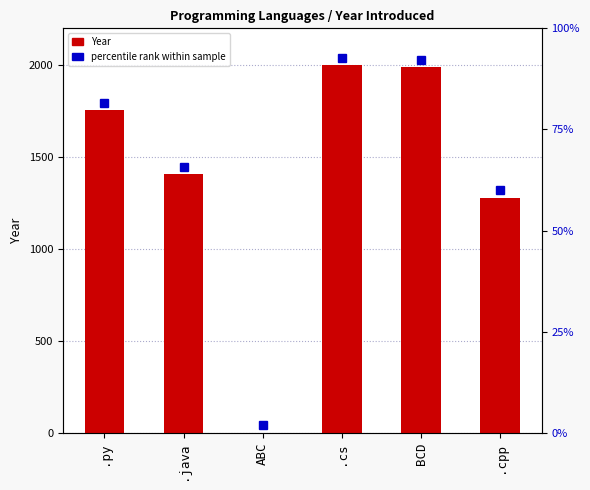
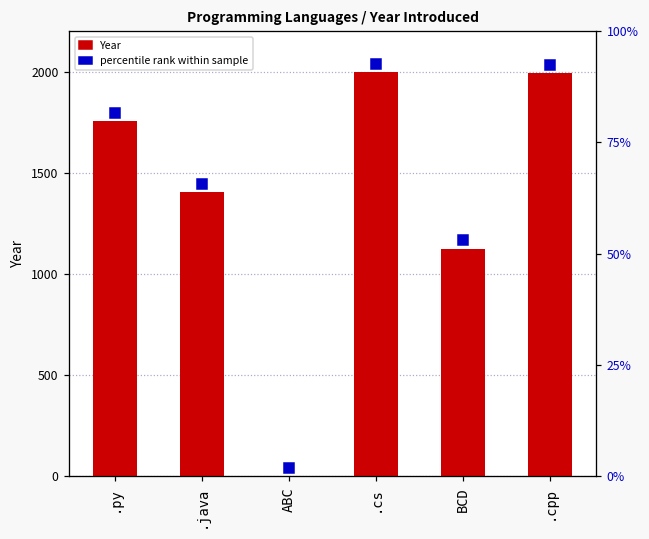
  {
    "Year": {
      ".py": 1750,
      ".java": 1410,
      "ABC": 0,
      ".cs": 2000,
-     "BCD": 1990,
-     ".cpp": 1280
+     "BCD": 1130,
+     ".cpp": 1990
    }
  }
